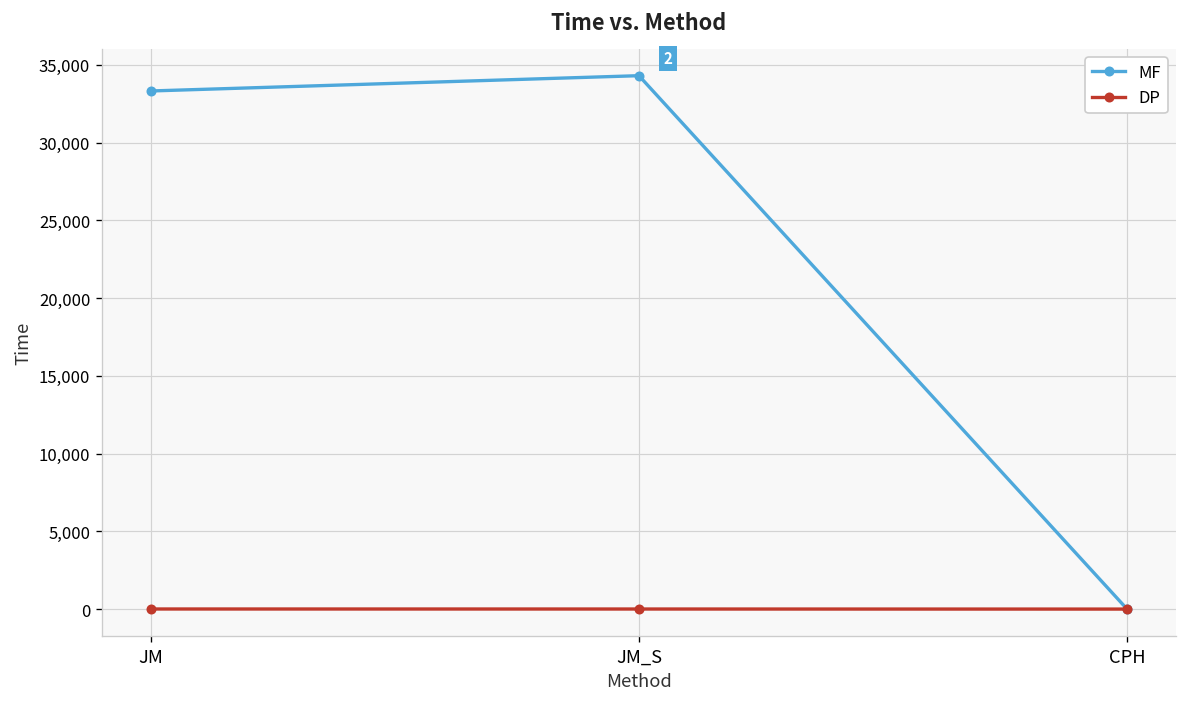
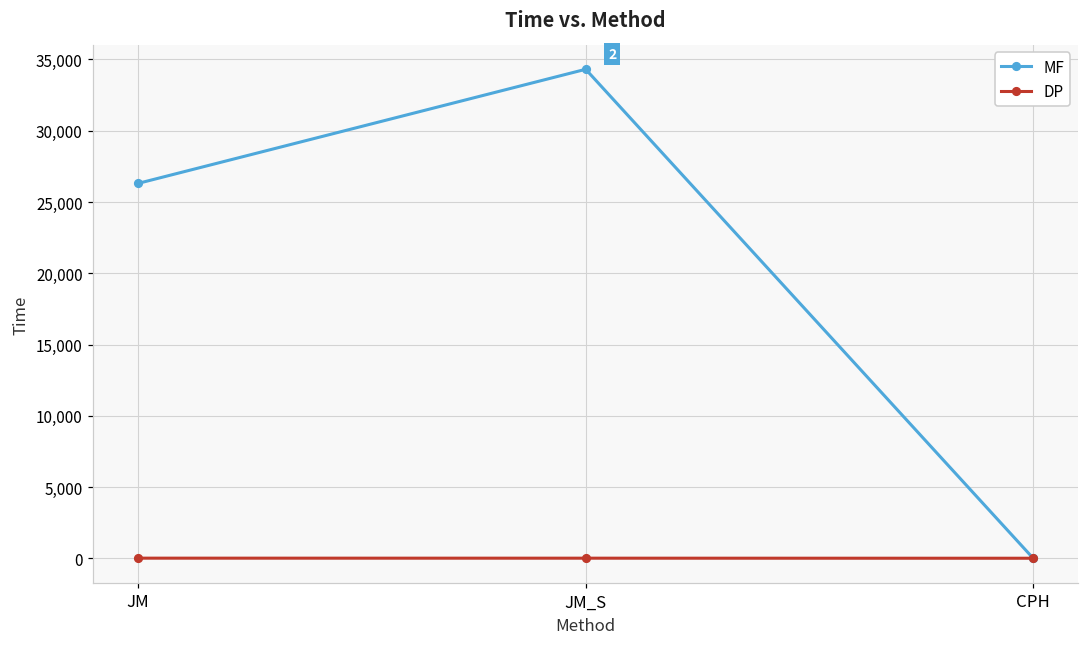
  {
    "MF": {
-     "JM": "33,300"
+     "JM": "26,300"
    },
    "DP": {
      "JM": "0",
      "JM_S": "0"
    }
  }
